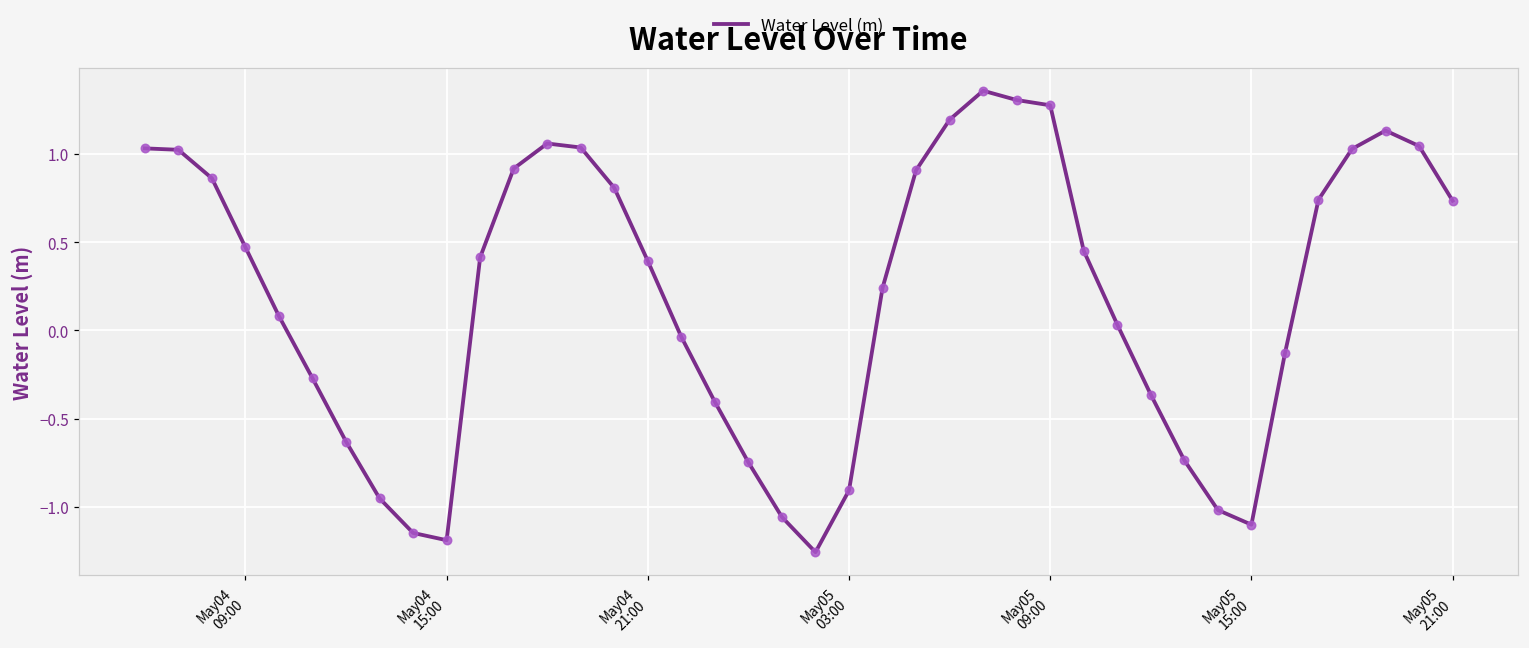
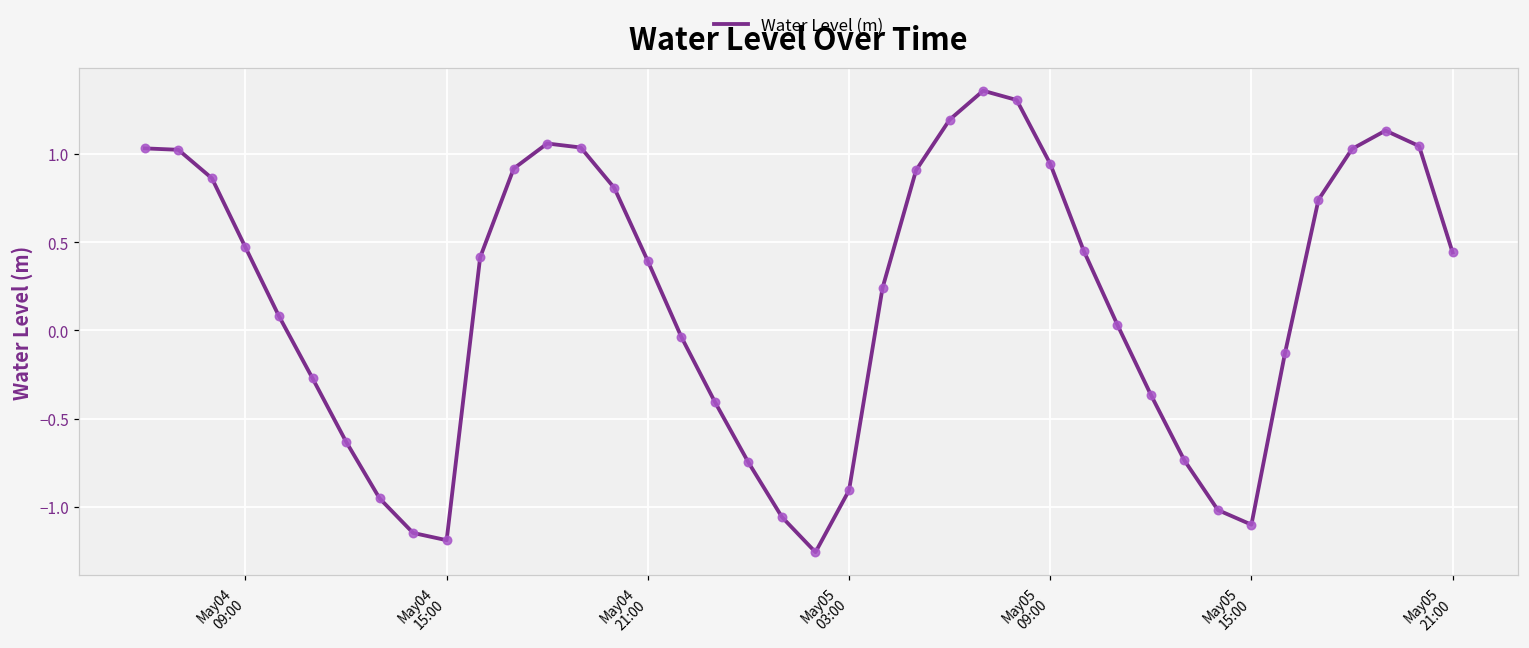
  {
    "May04 09:00": 0.47,
    "May04 15:00": -1.19,
    "May04 21:00": 0.39,
    "May05 03:00": -0.91,
-   "May05 09:00": 1.28,
+   "May05 09:00": 0.94,
    "May05 15:00": -1.10,
-   "May05 21:00": 0.74
+   "May05 21:00": 0.44
  }
